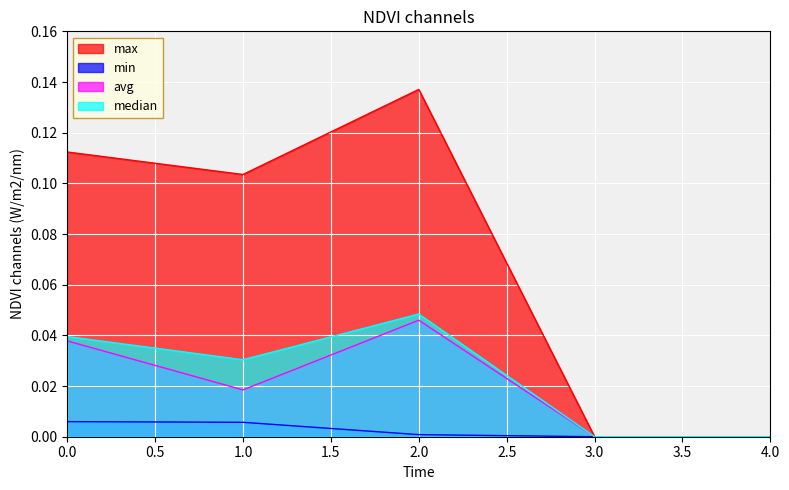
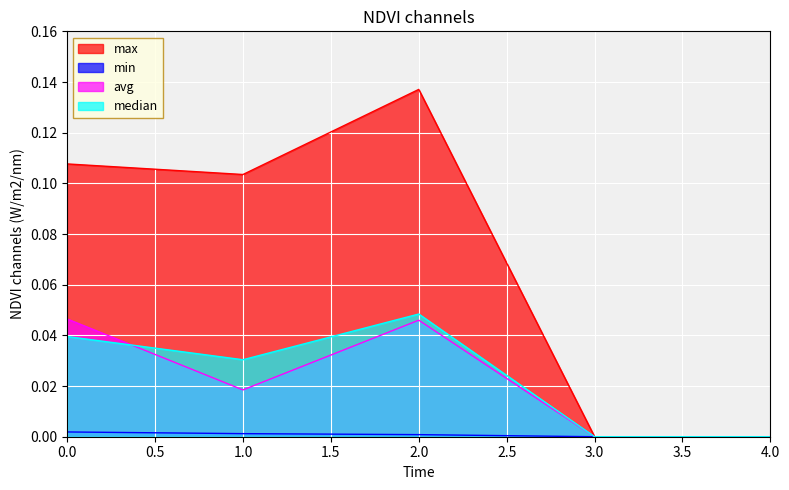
  {
    "max": {
-     "0.0": 0.112,
+     "0.0": 0.108,
      "1.0": 0.103,
      "2.0": 0.137
    },
    "min": {
-     "0.0": 0.006,
-     "1.0": 0.006,
+     "0.0": 0.002,
+     "1.0": 0.001,
      "2.0": 0.001
    },
    "avg": {
-     "0.0": 0.038,
+     "0.0": 0.046,
      "1.0": 0.018,
      "2.0": 0.046
    },
    "median": {
      "0.0": 0.040,
      "1.0": 0.030,
      "2.0": 0.048
    }
  }
